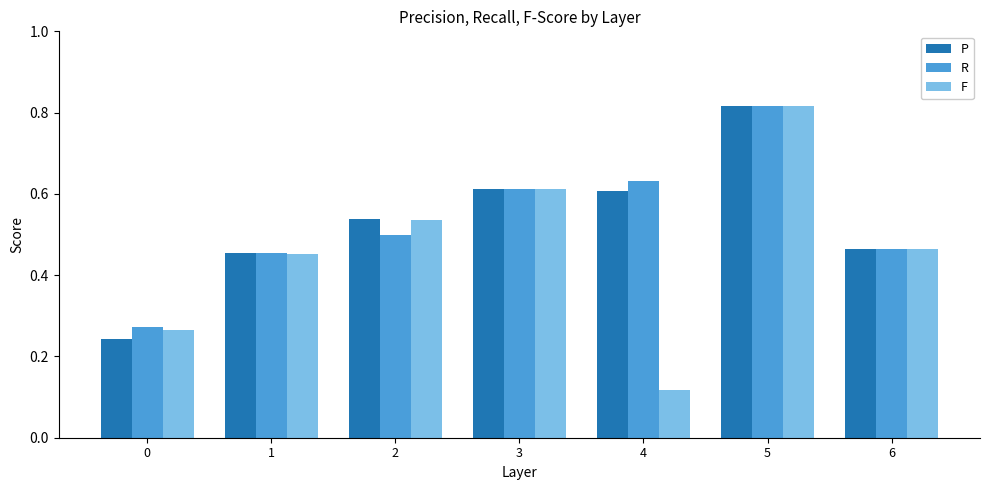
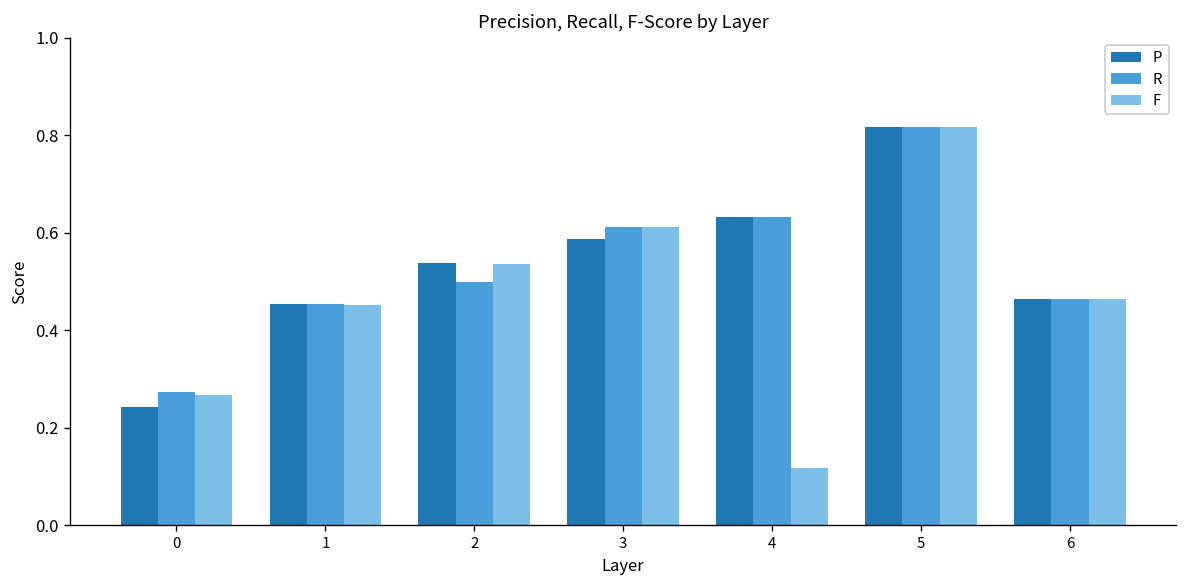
  {
    "P": {
      "0": 0.24,
      "1": 0.45,
      "2": 0.54,
-     "3": 0.61,
-     "4": 0.61,
+     "3": 0.59,
+     "4": 0.63,
      "5": 0.82,
      "6": 0.46
    },
    "R": {
      "0": 0.27,
      "1": 0.45,
      "2": 0.50,
      "3": 0.61,
      "4": 0.63,
      "5": 0.82,
      "6": 0.46
    },
    "F": {
      "0": 0.27,
      "1": 0.45,
      "2": 0.54,
      "3": 0.61,
      "4": 0.12,
      "5": 0.82,
      "6": 0.46
    }
  }
